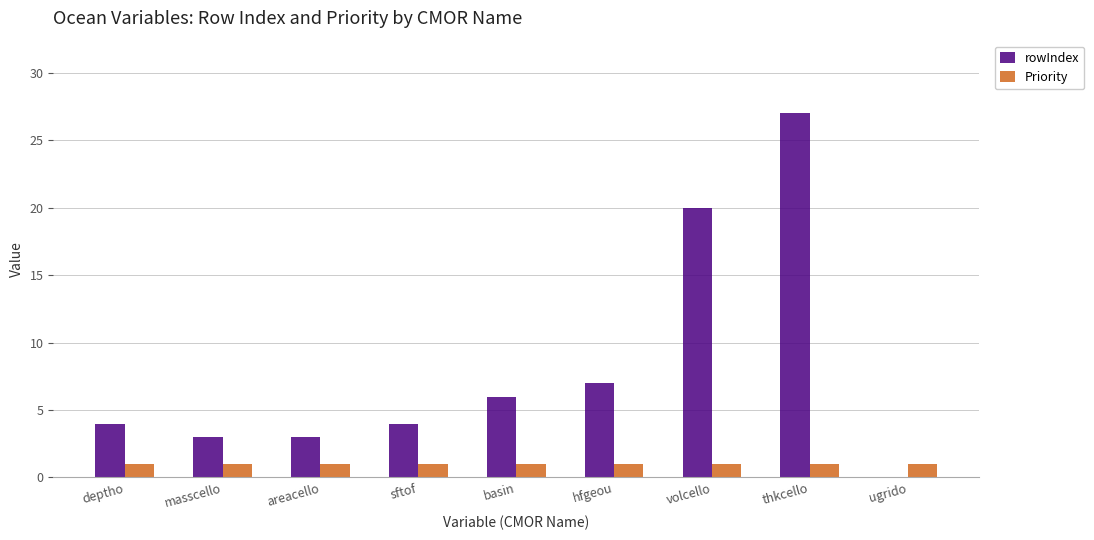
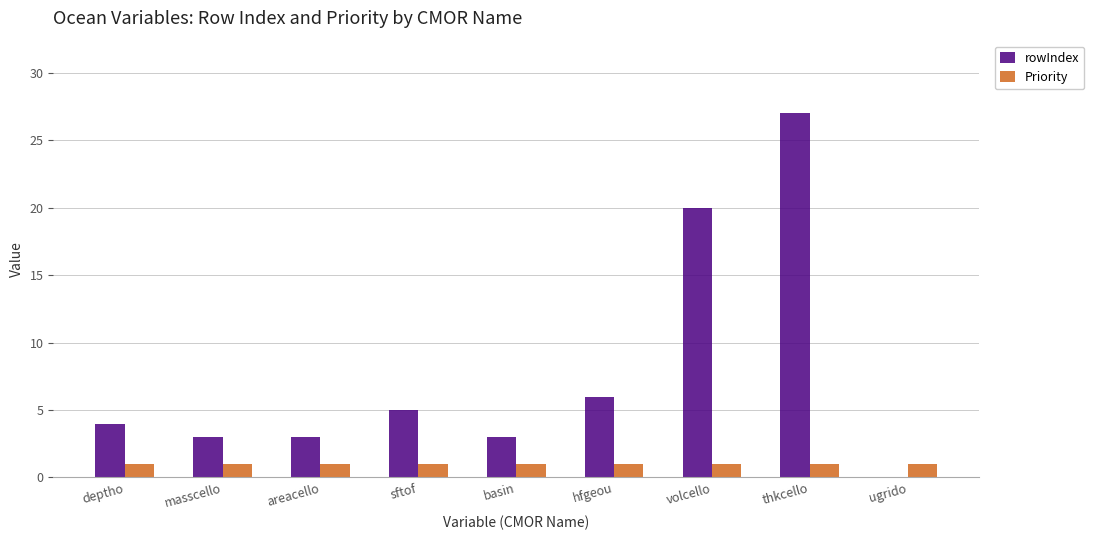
  {
    "rowIndex": {
      "deptho": 4,
      "masscello": 3,
      "areacello": 3,
-     "sftof": 4,
-     "basin": 6,
-     "hfgeou": 7,
+     "sftof": 5,
+     "basin": 3,
+     "hfgeou": 6,
      "volcello": 20,
      "thkcello": 27,
      "ugrido": 0
    },
    "Priority": {
      "deptho": 1,
      "masscello": 1,
      "areacello": 1,
      "sftof": 1,
      "basin": 1,
      "hfgeou": 1,
      "volcello": 1,
      "thkcello": 1,
      "ugrido": 1
    }
  }
